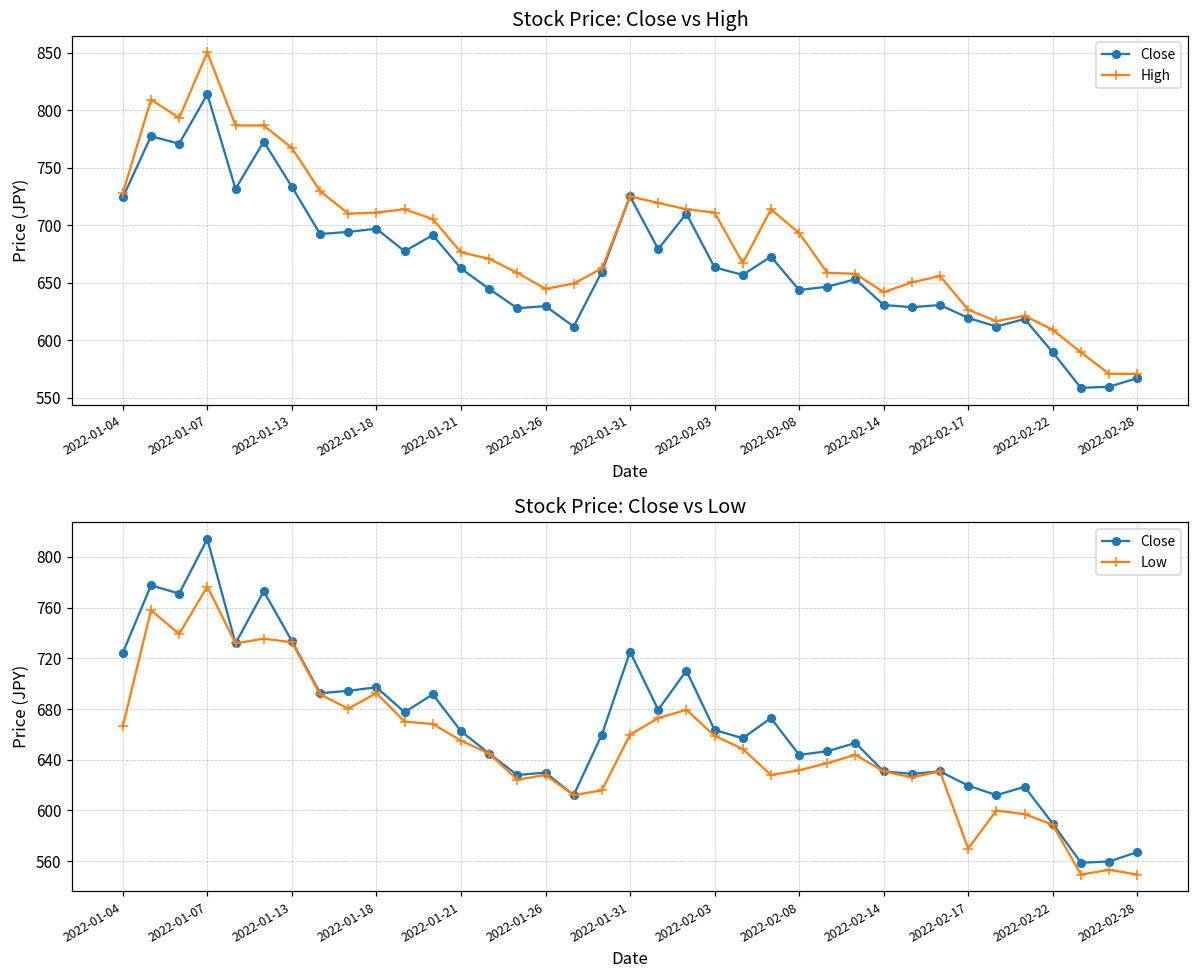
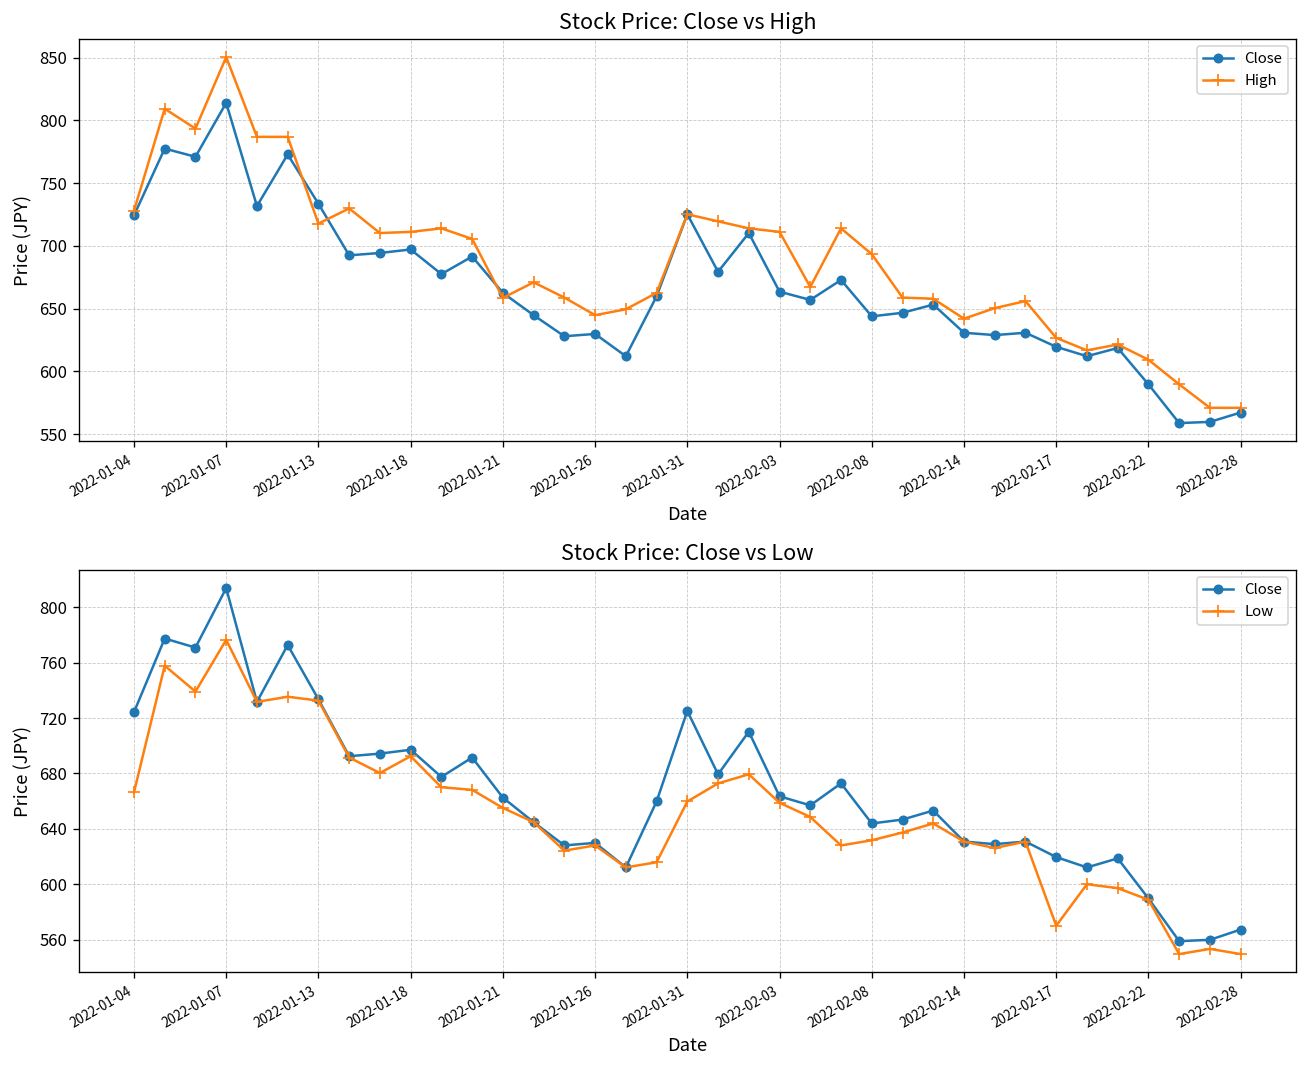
  {
    "Stock Price: Close vs High": {
      "Close": {
        "2022-01-04": 724,
        "2022-01-07": 814,
        "2022-01-13": 734,
        "2022-01-18": 697,
        "2022-01-21": 663,
        "2022-01-26": 630,
        "2022-02-03": 664,
        "2022-02-08": 644,
        "2022-02-14": 631,
        "2022-02-17": 620,
        "2022-02-22": 590,
        "2022-02-28": 567
      },
      "High": {
        "2022-01-04": 728,
        "2022-01-07": 850,
-       "2022-01-13": 767,
+       "2022-01-13": 718,
        "2022-01-18": 711,
-       "2022-01-21": 677,
+       "2022-01-21": 659,
        "2022-01-26": 645,
        "2022-02-03": 711,
        "2022-02-08": 693,
        "2022-02-14": 642,
        "2022-02-17": 627,
        "2022-02-22": 609,
        "2022-02-28": 571
      }
    },
    "Stock Price: Close vs Low": {
      "Close": {
        "2022-01-04": 724,
        "2022-01-07": 814,
        "2022-01-18": 697,
        "2022-01-21": 663,
        "2022-01-31": 725,
        "2022-02-03": 664,
        "2022-02-08": 644,
        "2022-02-17": 620,
        "2022-02-28": 567
      },
      "Low": {
        "2022-01-04": 666,
        "2022-01-07": 777,
        "2022-01-18": 692,
        "2022-01-21": 655,
        "2022-01-31": 660,
        "2022-02-03": 659,
        "2022-02-08": 632,
        "2022-02-17": 570,
        "2022-02-28": 549
      }
    }
  }
